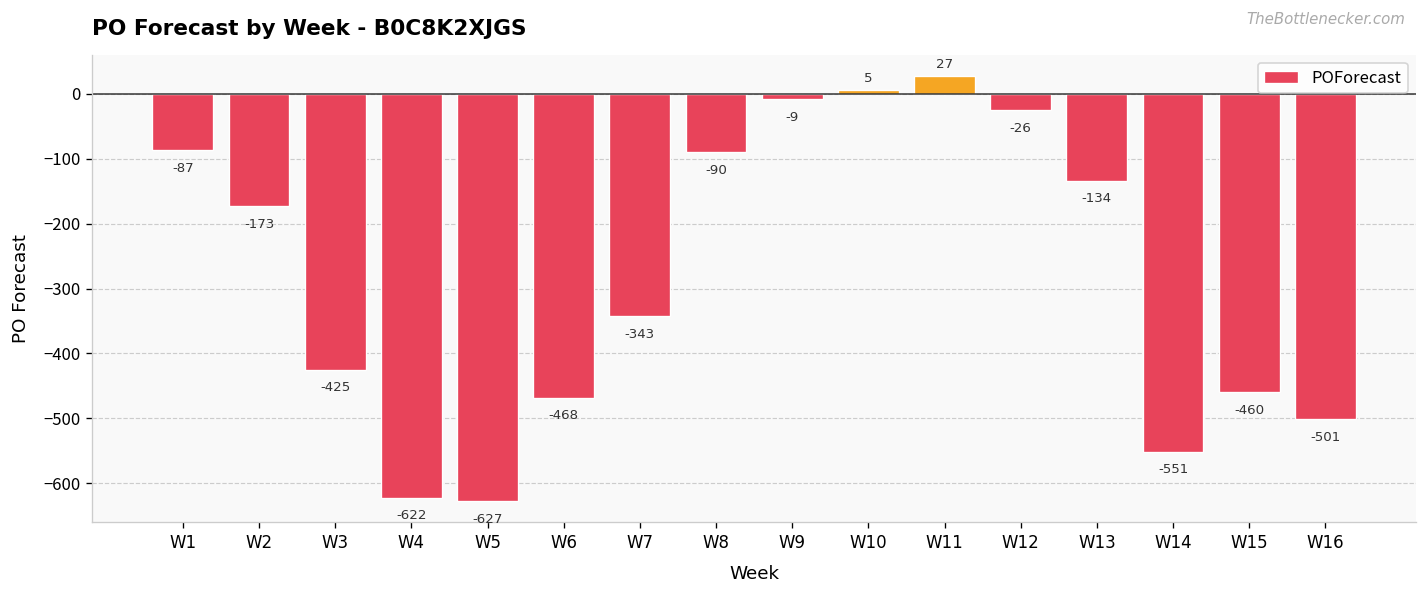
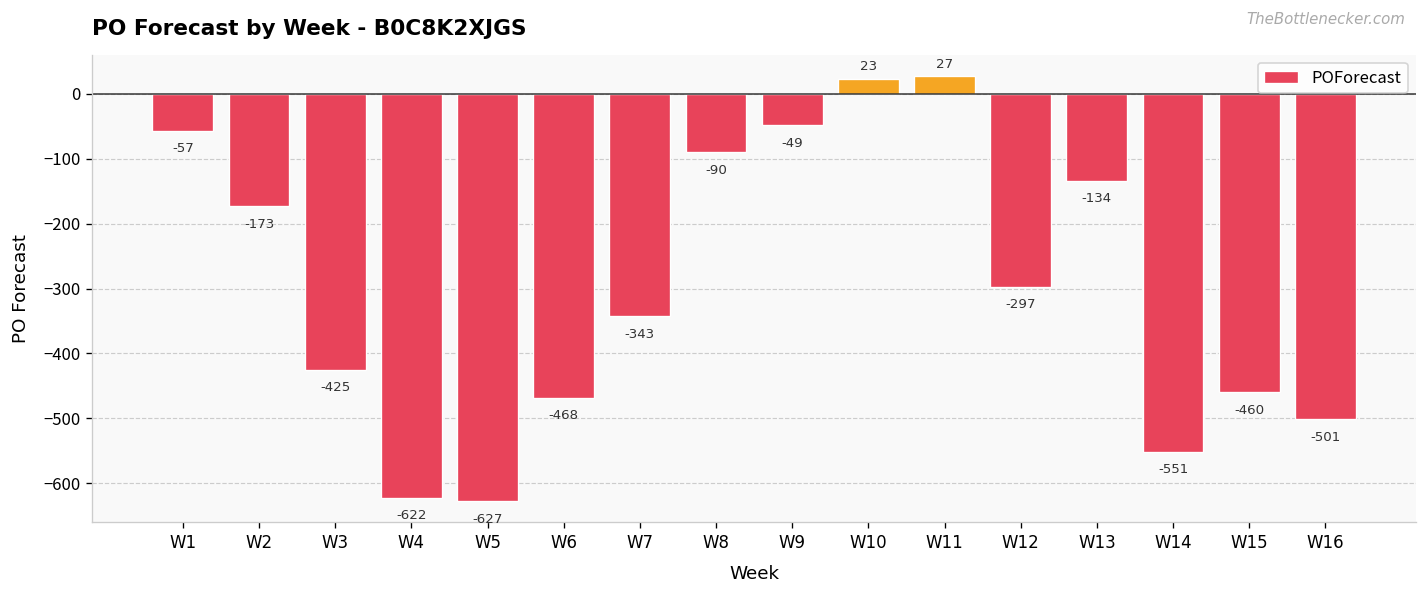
  {
-   "W1": -87,
+   "W1": -57,
    "W2": -173,
    "W3": -425,
    "W4": -622,
    "W5": -627,
    "W6": -468,
    "W7": -343,
    "W8": -90,
-   "W9": -9,
-   "W10": 5,
+   "W9": -49,
+   "W10": 23,
    "W11": 27,
-   "W12": -26,
+   "W12": -297,
    "W13": -134,
    "W14": -551,
    "W15": -460,
    "W16": -501
  }
